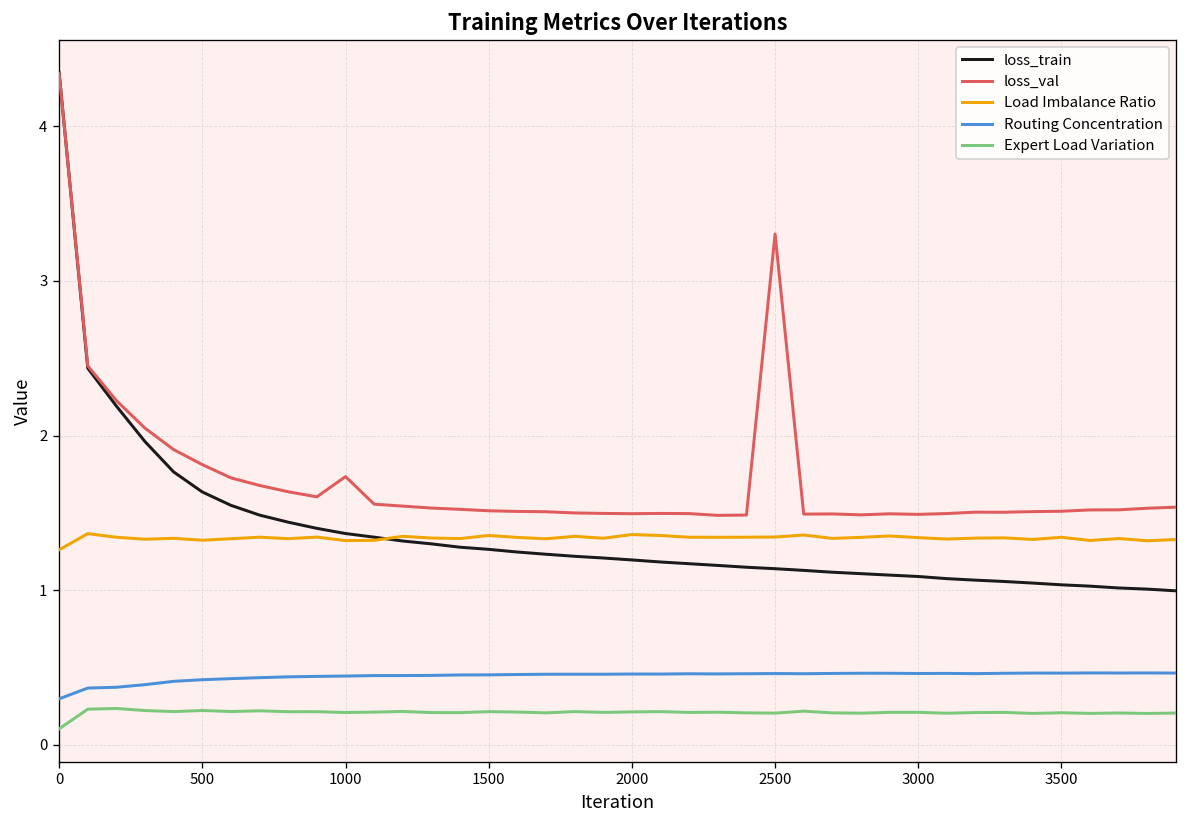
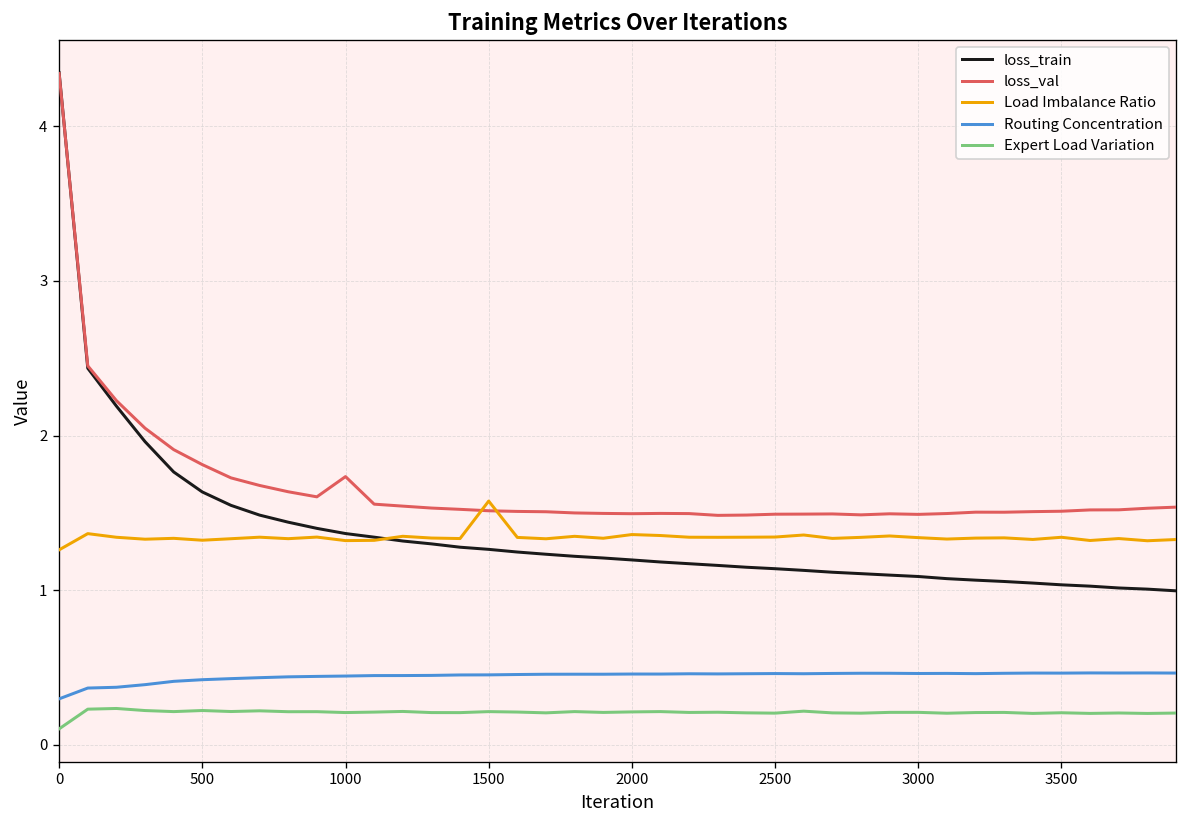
  {
    "loss_train": {
      "500": 1.64,
      "1000": 1.37,
      "1500": 1.26,
      "2000": 1.20,
      "2500": 1.14,
      "3000": 1.09,
      "3500": 1.04
    },
    "loss_val": {
      "500": 1.81,
      "1000": 1.73,
      "1500": 1.51,
      "2000": 1.49,
-     "2500": 3.30,
+     "2500": 1.49,
      "3000": 1.49,
      "3500": 1.51
    },
    "Load Imbalance Ratio": {
      "0": 1.26,
      "500": 1.32,
      "1000": 1.32,
-     "1500": 1.35,
+     "1500": 1.58,
      "2000": 1.36,
      "2500": 1.34,
      "3000": 1.34,
      "3500": 1.34
    },
    "Routing Concentration": {
      "0": 0.30,
      "500": 0.42,
      "1000": 0.45,
      "1500": 0.45,
      "2000": 0.46,
      "2500": 0.46,
      "3000": 0.46,
      "3500": 0.46
    },
    "Expert Load Variation": {
      "0": 0.10,
      "500": 0.22,
      "1000": 0.21,
      "1500": 0.22,
      "2000": 0.21,
      "2500": 0.21,
      "3000": 0.21,
      "3500": 0.21
    }
  }
